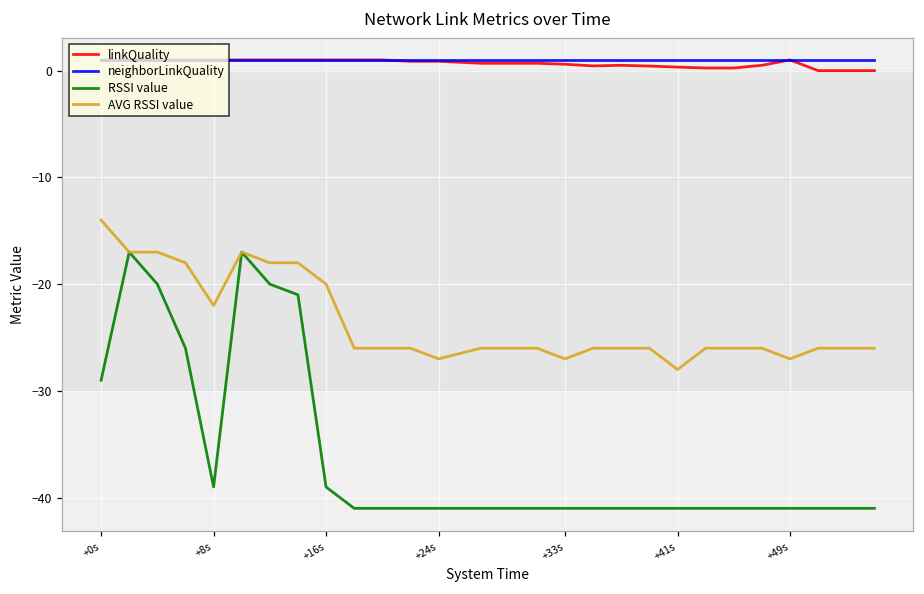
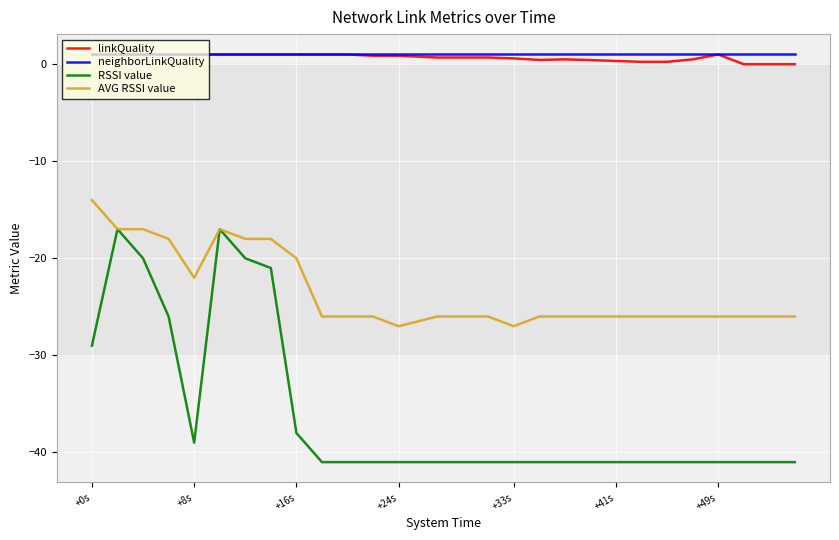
  {
    "linkQuality": {
      "+33s": 1,
      "+41s": 0
    },
    "neighborLinkQuality": {
      "+33s": 1,
      "+41s": 1
    },
    "RSSI value": {
      "+0s": -29,
      "+8s": -39,
-     "+16s": -39,
+     "+16s": -38,
      "+24s": -41,
      "+33s": -41,
      "+41s": -41,
      "+49s": -41
    },
    "AVG RSSI value": {
      "+0s": -14,
      "+8s": -22,
      "+16s": -20,
      "+24s": -27,
      "+33s": -27,
-     "+41s": -28,
-     "+49s": -27
+     "+41s": -26,
+     "+49s": -26
    }
  }
